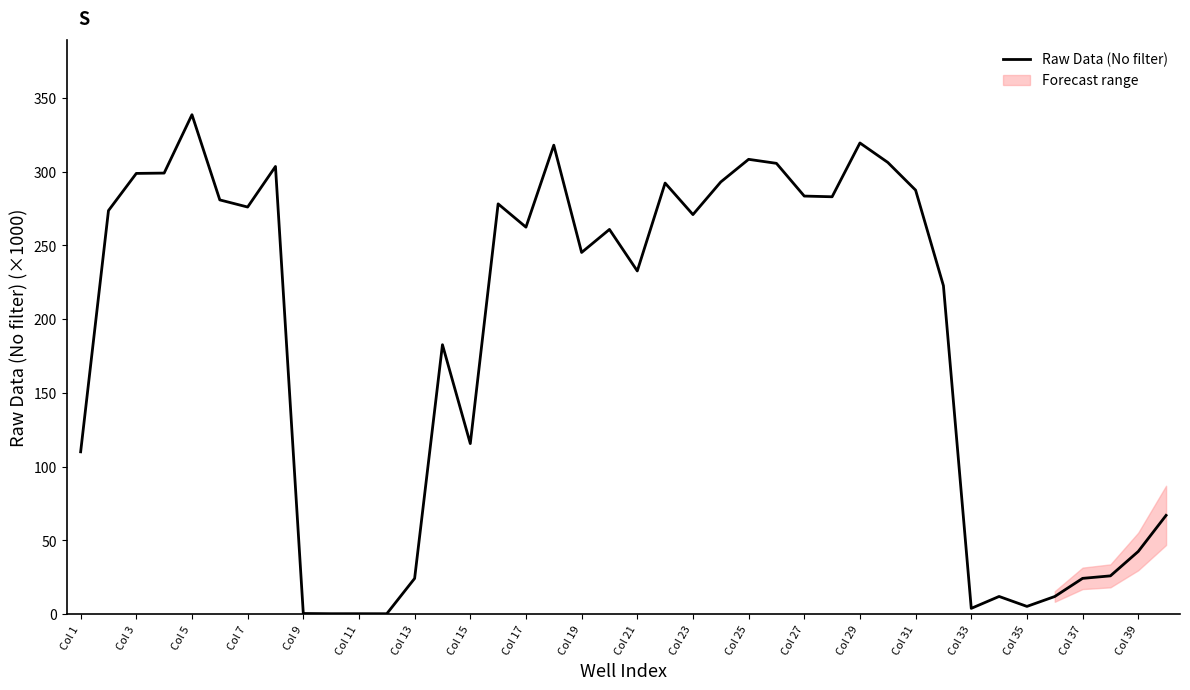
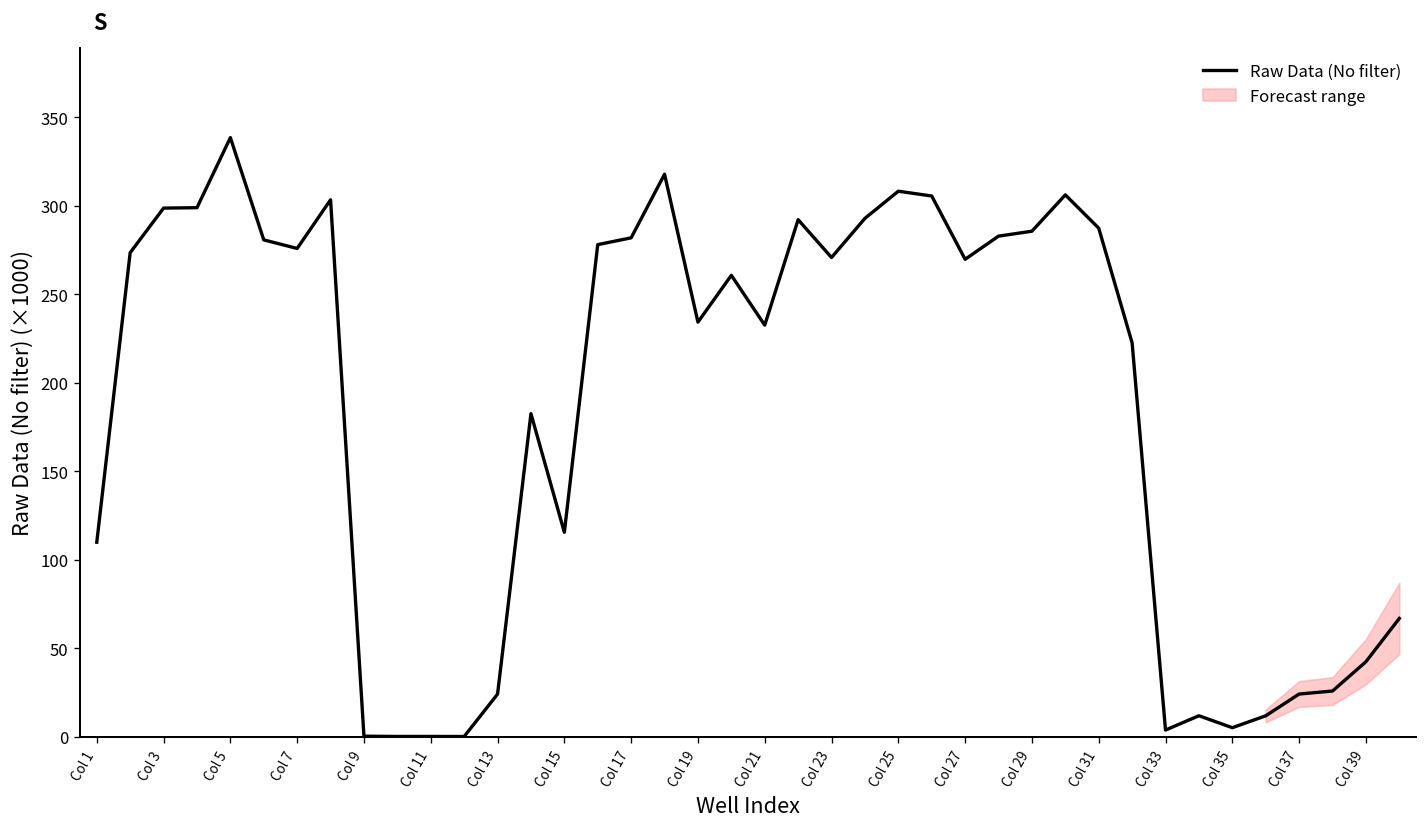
  {
    "Raw Data (No filter)": {
      "Col 1": 110,
      "Col 3": 299,
      "Col 5": 339,
      "Col 7": 276,
      "Col 9": 0,
      "Col 11": 0,
      "Col 13": 24,
      "Col 15": 116,
-     "Col 17": 262,
-     "Col 19": 245,
+     "Col 17": 282,
+     "Col 19": 234,
      "Col 21": 233,
      "Col 23": 271,
      "Col 25": 308,
-     "Col 27": 283,
-     "Col 29": 319,
+     "Col 27": 270,
+     "Col 29": 286,
      "Col 31": 287,
      "Col 33": 4,
      "Col 35": 5,
      "Col 37": 24,
      "Col 39": 42
    }
  }
